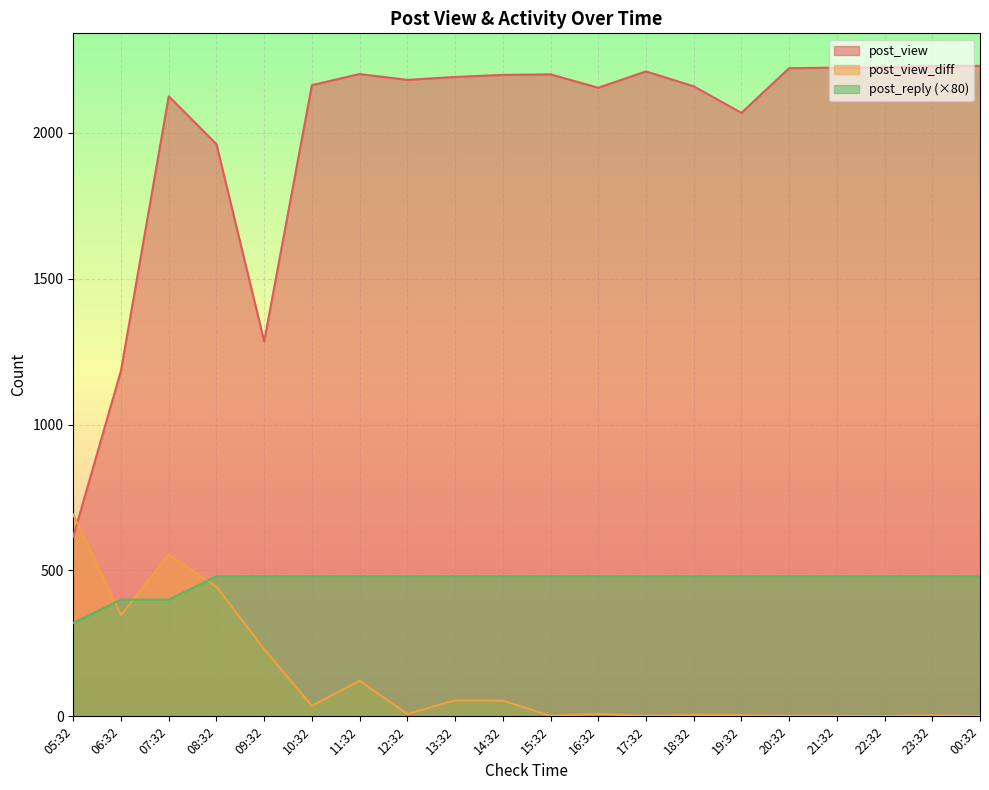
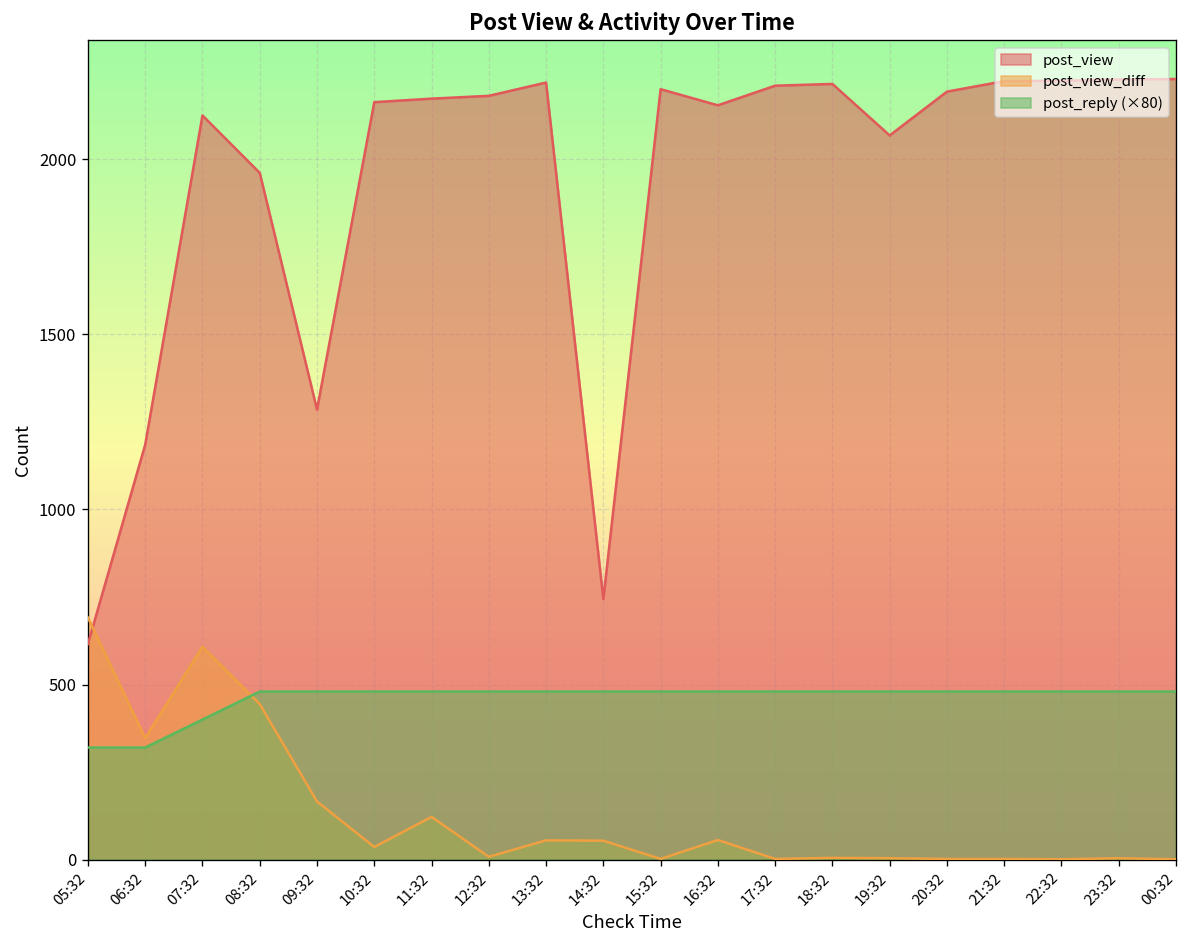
  {
    "post_view": {
      "05:32": 620,
      "06:32": 1190,
      "07:32": 2130,
      "08:32": 1960,
      "09:32": 1290,
      "10:32": 2160,
-     "11:32": 2200,
+     "11:32": 2170,
      "12:32": 2180,
-     "13:32": 2190,
-     "14:32": 2200,
+     "13:32": 2220,
+     "14:32": 740,
      "15:32": 2200,
      "16:32": 2150,
      "17:32": 2210,
-     "18:32": 2160,
+     "18:32": 2220,
      "19:32": 2070,
-     "20:32": 2220,
+     "20:32": 2190,
      "00:32": 2230
    },
    "post_view_diff": {
      "05:32": 690,
      "06:32": 350,
-     "07:32": 550,
+     "07:32": 610,
      "08:32": 440,
-     "09:32": 230,
+     "09:32": 170,
      "10:32": 40,
      "11:32": 120,
      "12:32": 10,
      "13:32": 60,
      "14:32": 50,
      "15:32": 0,
-     "16:32": 10,
+     "16:32": 60,
      "17:32": 0,
      "18:32": 10,
      "19:32": 0,
      "20:32": 0,
      "21:32": 0,
      "22:32": 0,
      "23:32": 0,
      "00:32": 0
    },
    "post_reply (×80)": {
      "05:32": 320,
-     "06:32": 400,
+     "06:32": 320,
      "07:32": 400,
      "08:32": 480,
      "09:32": 480,
      "10:32": 480,
      "11:32": 480,
      "12:32": 480,
      "13:32": 480,
      "14:32": 480,
      "15:32": 480,
      "16:32": 480,
      "17:32": 480,
      "18:32": 480,
      "19:32": 480,
      "20:32": 480,
      "21:32": 480,
      "22:32": 480,
      "23:32": 480,
      "00:32": 480
    }
  }
